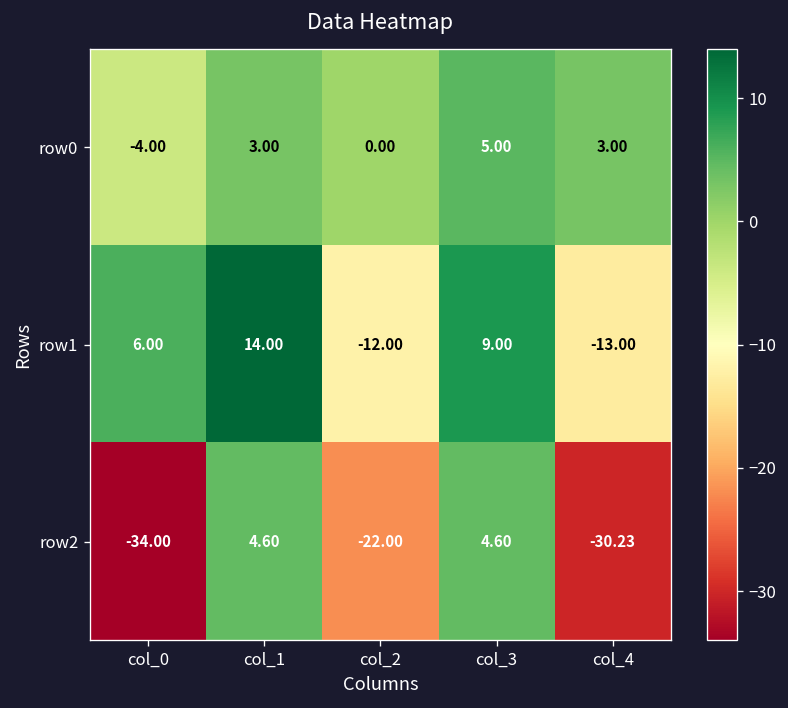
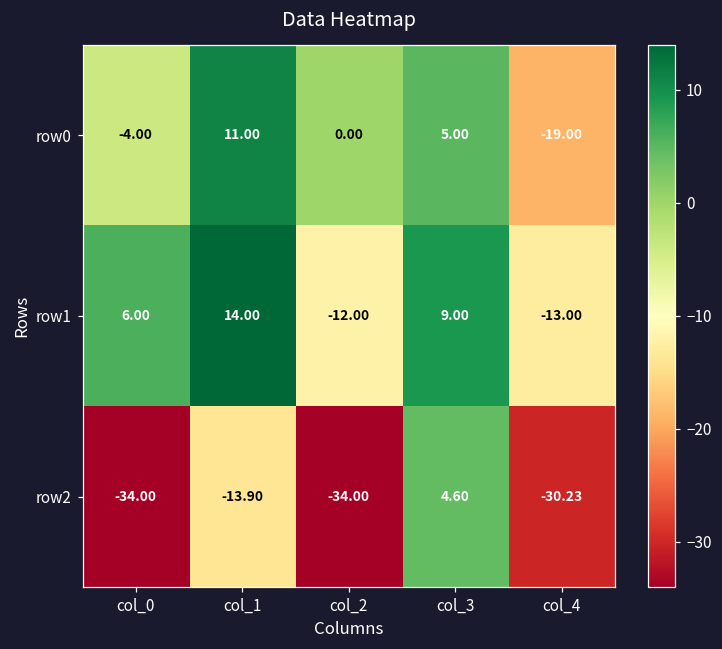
  {
    "row0": {
      "col_0": -4.00,
-     "col_1": 3.00,
+     "col_1": 11.00,
      "col_2": 0.00,
      "col_3": 5.00,
-     "col_4": 3.00
+     "col_4": -19.00
    },
    "row1": {
      "col_0": 6.00,
      "col_1": 14.00,
      "col_2": -12.00,
      "col_3": 9.00,
      "col_4": -13.00
    },
    "row2": {
      "col_0": -34.00,
-     "col_1": 4.60,
-     "col_2": -22.00,
+     "col_1": -13.90,
+     "col_2": -34.00,
      "col_3": 4.60,
      "col_4": -30.23
    }
  }
